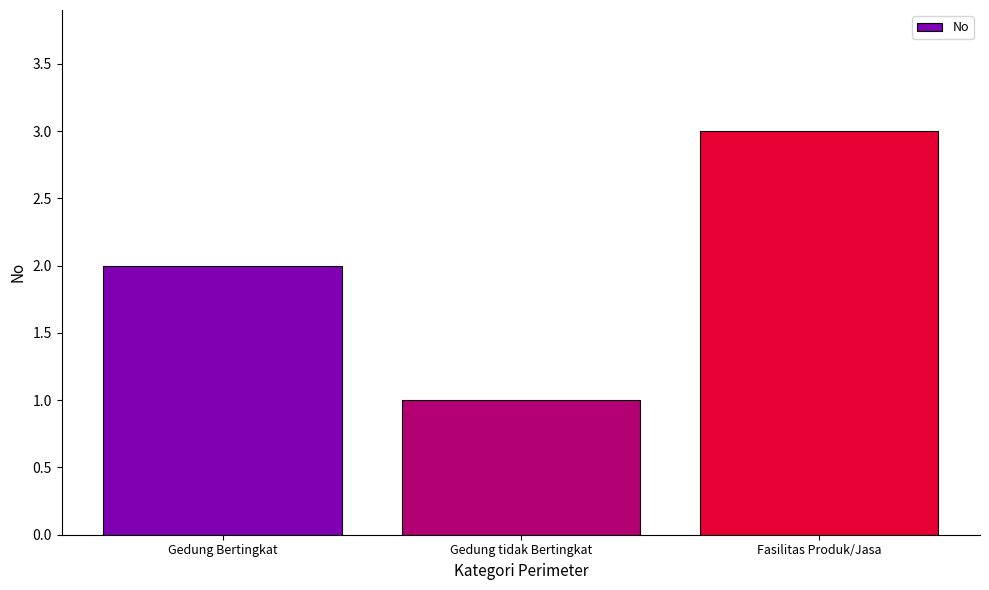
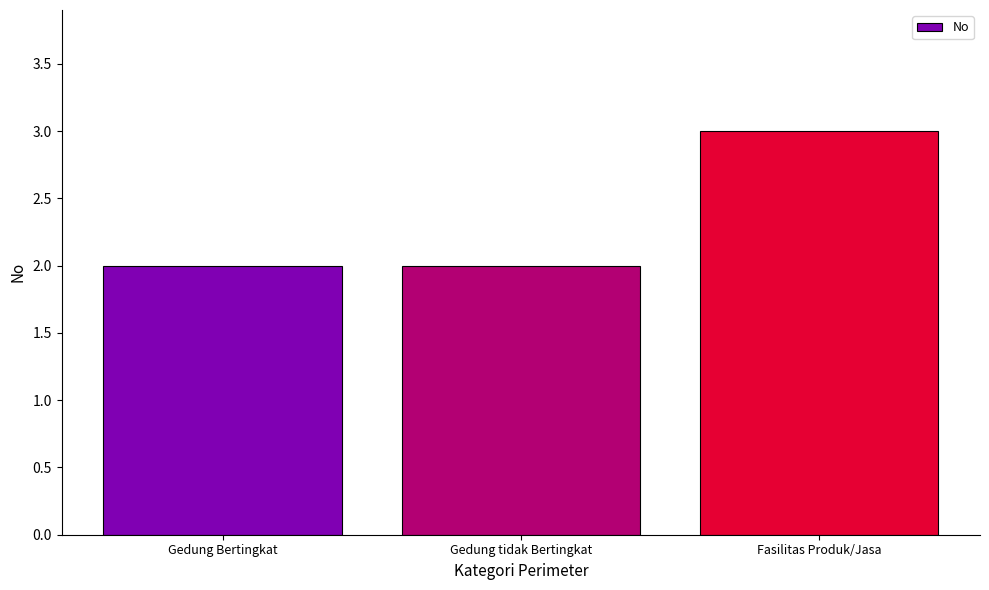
  {
    "Gedung Bertingkat": 2,
-   "Gedung tidak Bertingkat": 1,
+   "Gedung tidak Bertingkat": 2,
    "Fasilitas Produk/Jasa": 3
  }
